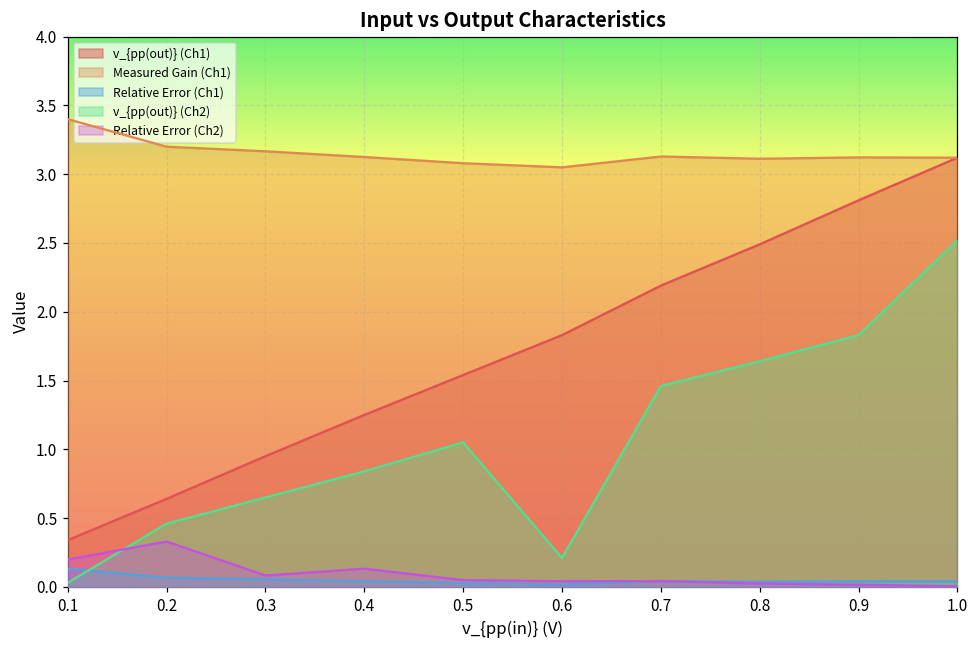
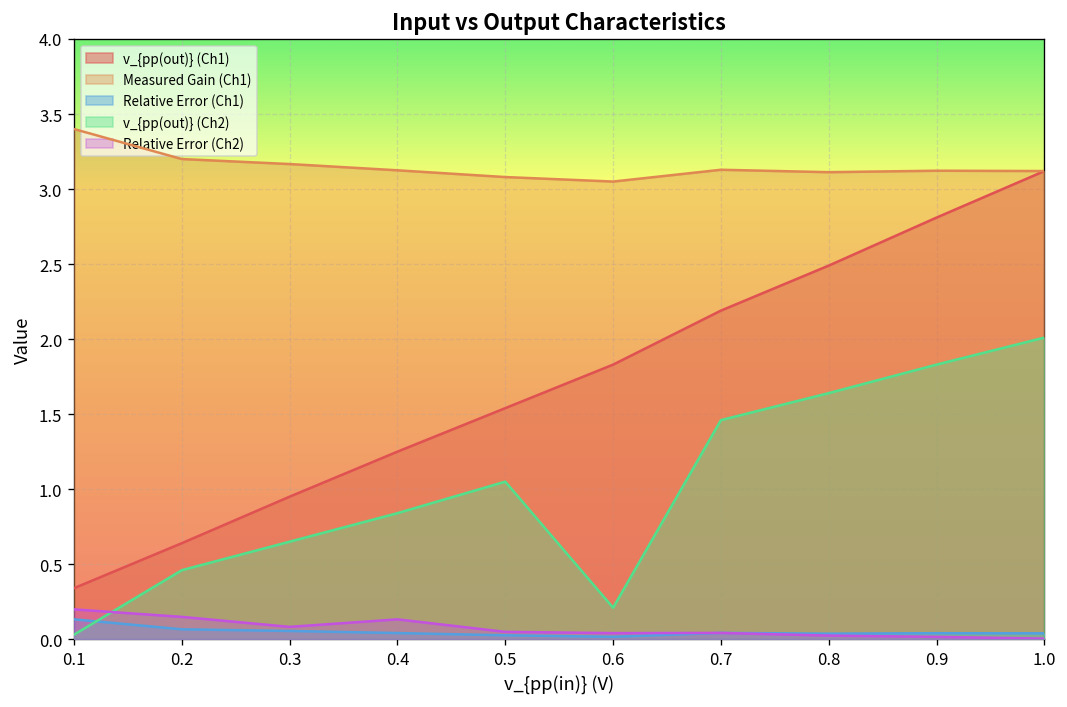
  {
    "Relative Error (Ch1)": {
      "0.1": 0.13,
      "0.2": 0.07,
      "0.3": 0.05,
      "0.4": 0.04,
      "0.5": 0.03,
      "0.6": 0.02,
      "0.9": 0.04,
      "1.0": 0.04
    },
    "v_{pp(out)} (Ch2)": {
      "0.1": 0.03,
      "0.2": 0.46,
      "0.3": 0.65,
      "0.4": 0.84,
      "0.5": 1.05,
      "0.6": 0.21,
      "0.7": 1.46,
      "0.8": 1.64,
      "0.9": 1.83,
-     "1.0": 2.52
+     "1.0": 2.01
    },
    "Relative Error (Ch2)": {
      "0.1": 0.20,
-     "0.2": 0.33,
+     "0.2": 0.15,
      "0.3": 0.08,
      "0.4": 0.13,
      "0.5": 0.05,
      "0.6": 0.04,
      "0.9": 0.02,
      "1.0": 0.00
    }
  }
